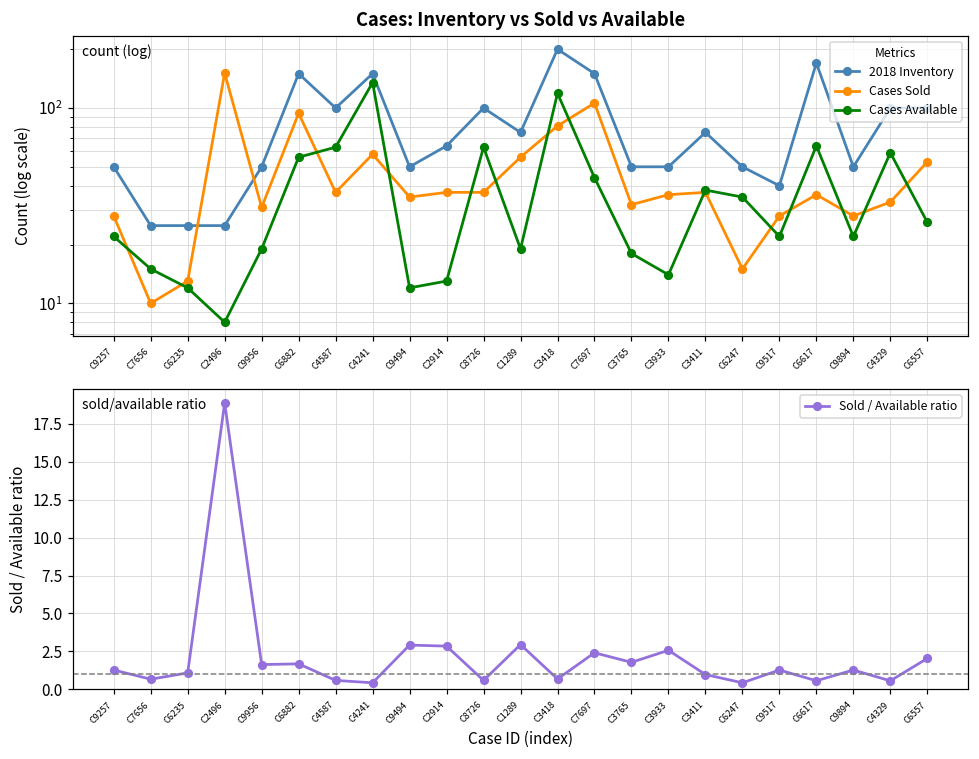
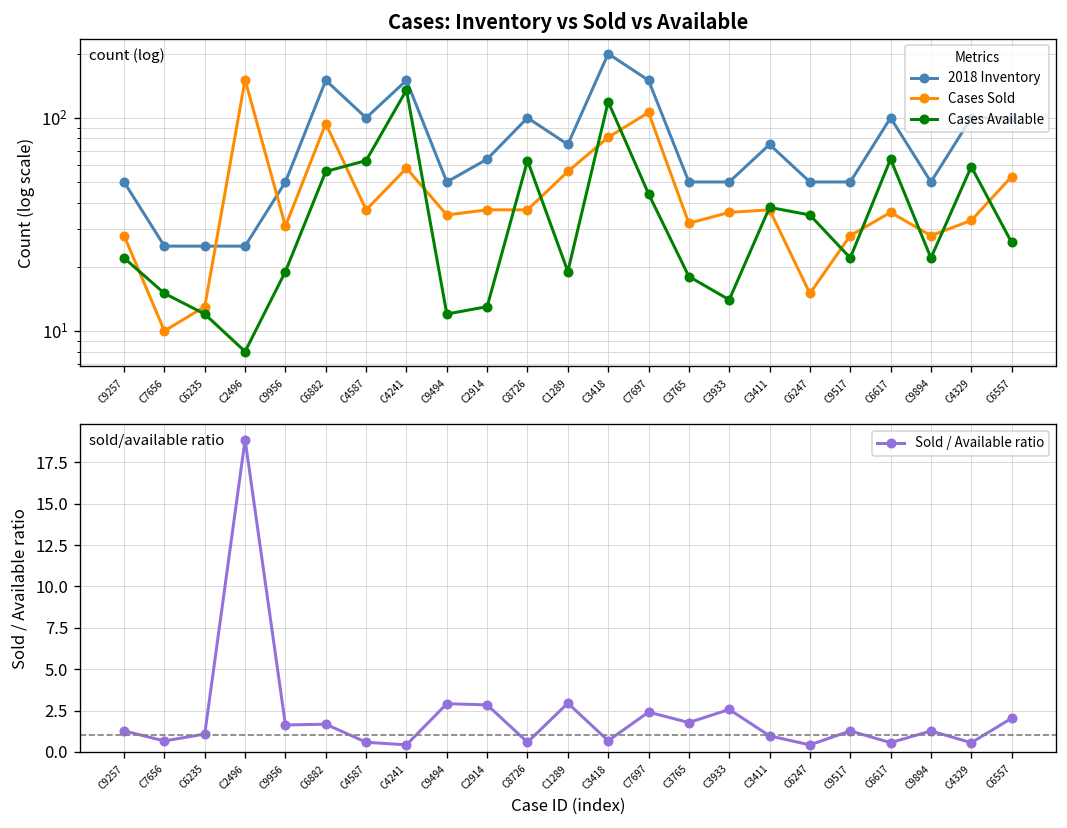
  {
    "Cases: Inventory vs Sold vs Available": {
      "2018 Inventory": {
        "C9257": 50,
        "C7656": 25,
        "C6235": 25,
        "C2496": 25,
        "C9956": 50,
        "C6882": 150,
        "C4587": 100,
        "C4241": 150,
        "C9494": 50,
        "C2914": 64,
        "C8726": 100,
        "C1289": 75,
        "C3418": 200,
        "C7697": 150,
        "C3765": 50,
        "C3933": 50,
        "C3411": 75,
        "C6247": 50,
-       "C9517": 40,
-       "C6617": 170,
+       "C9517": 50,
+       "C6617": 100,
        "C9894": 50
      },
      "Cases Sold": {
        "C9257": 28,
        "C7656": 10,
        "C6235": 13,
        "C2496": 150,
        "C9956": 31,
        "C6882": 90,
        "C4587": 37,
        "C4241": 58,
        "C9494": 35,
        "C2914": 37,
        "C8726": 37,
        "C1289": 56,
        "C3418": 80,
        "C7697": 110,
        "C3765": 32,
        "C3933": 36,
        "C6247": 15,
        "C9517": 28,
        "C6617": 36,
        "C9894": 28,
        "C4329": 33,
        "C6557": 53
      },
      "Cases Available": {
        "C9257": 22,
        "C7656": 15,
        "C6235": 12,
        "C2496": 8,
        "C9956": 19,
        "C6882": 56,
        "C4587": 63,
        "C4241": 140,
        "C9494": 12,
        "C2914": 13,
        "C8726": 63,
        "C1289": 19,
        "C3418": 120,
        "C7697": 44,
        "C3765": 18,
        "C3933": 14,
        "C6247": 35,
        "C9517": 22,
        "C6617": 64,
        "C9894": 22,
        "C4329": 59,
        "C6557": 26
      }
    }
  }
